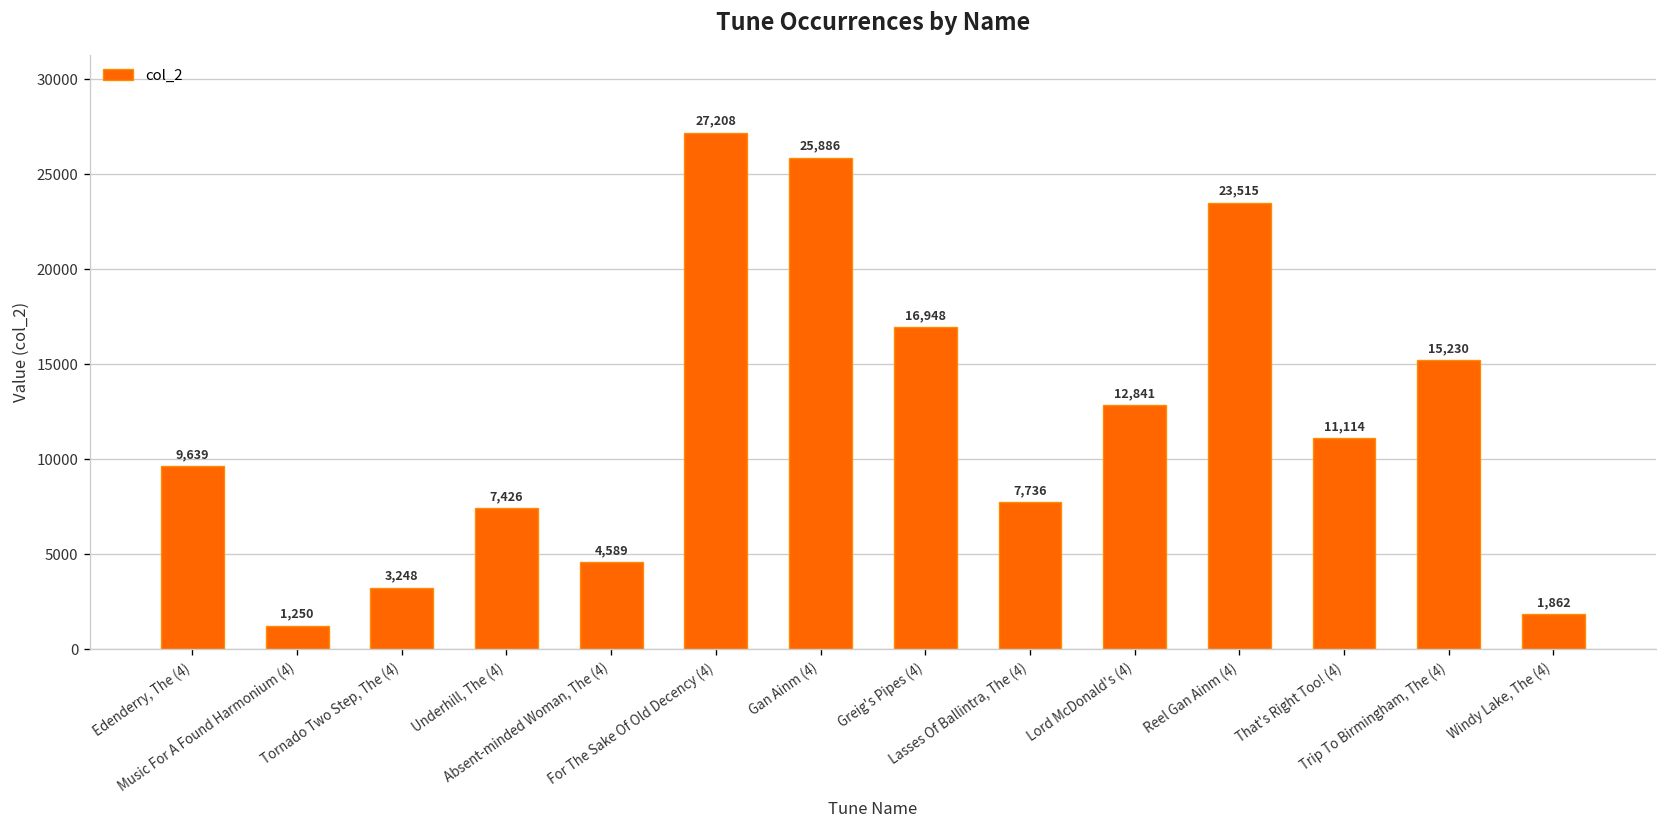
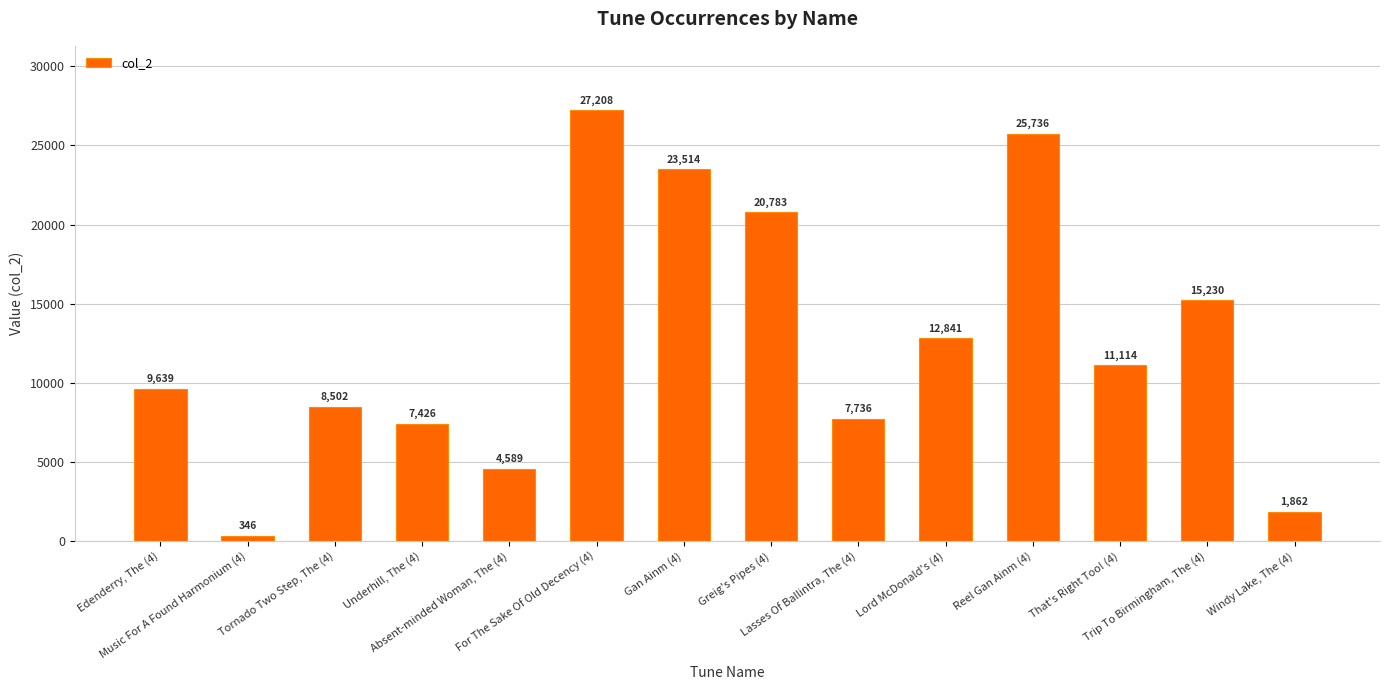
  {
    "Edenderry, The (4)": "9,639",
-   "Music For A Found Harmonium (4)": "1,250",
-   "Tornado Two Step, The (4)": "3,248",
+   "Music For A Found Harmonium (4)": "346",
+   "Tornado Two Step, The (4)": "8,502",
    "Underhill, The (4)": "7,426",
    "Absent-minded Woman, The (4)": "4,589",
    "For The Sake Of Old Decency (4)": "27,208",
-   "Gan Ainm (4)": "25,886",
-   "Greig's Pipes (4)": "16,948",
+   "Gan Ainm (4)": "23,514",
+   "Greig's Pipes (4)": "20,783",
    "Lasses Of Ballintra, The (4)": "7,736",
    "Lord McDonald's (4)": "12,841",
-   "Reel Gan Ainm (4)": "23,515",
+   "Reel Gan Ainm (4)": "25,736",
    "That's Right Too! (4)": "11,114",
    "Trip To Birmingham, The (4)": "15,230",
    "Windy Lake, The (4)": "1,862"
  }
